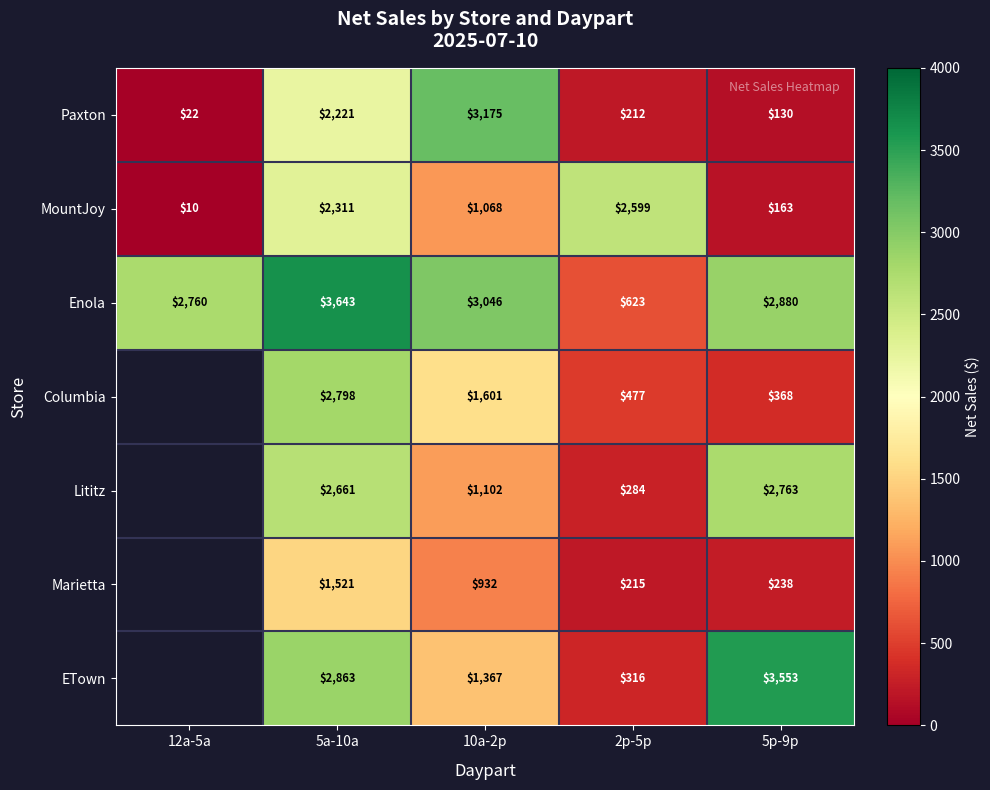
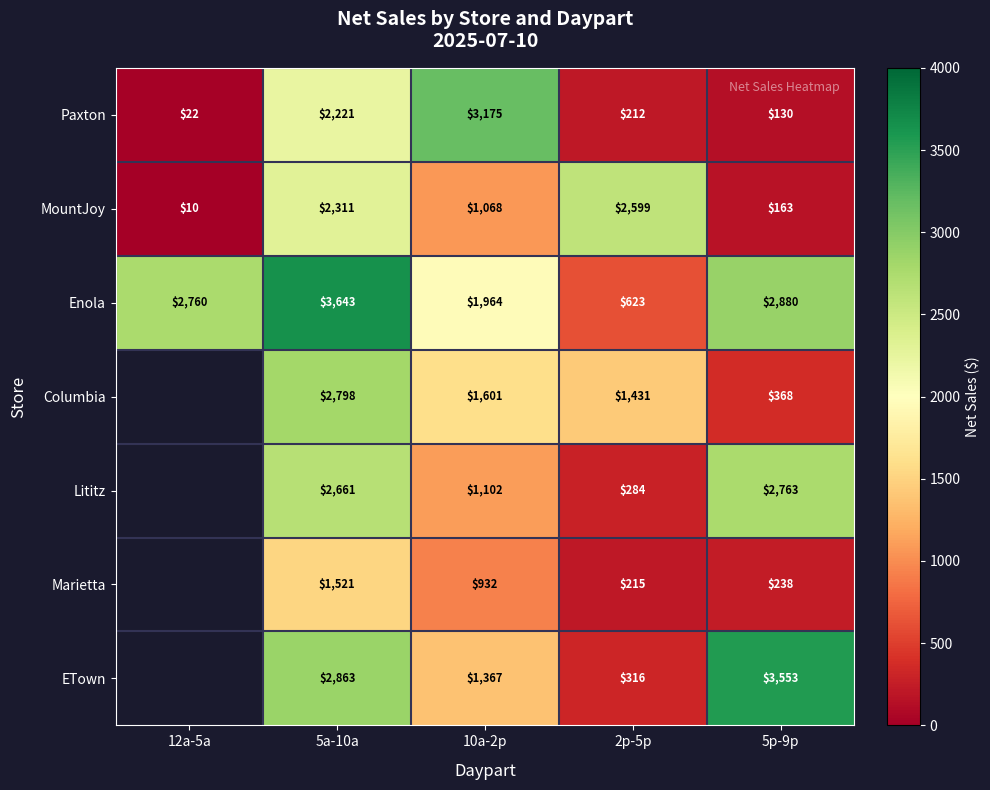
  {
    "Paxton": {
      "12a-5a": "$22",
      "5a-10a": "$2,221",
      "10a-2p": "$3,175",
      "2p-5p": "$212"
    },
    "MountJoy": {
      "12a-5a": "$10",
      "5a-10a": "$2,311",
      "10a-2p": "$1,068",
      "2p-5p": "$2,599",
      "5p-9p": "$163"
    },
    "Enola": {
      "12a-5a": "$2,760",
      "5a-10a": "$3,643",
-     "10a-2p": "$3,046",
+     "10a-2p": "$1,964",
      "2p-5p": "$623",
      "5p-9p": "$2,880"
    },
    "Columbia": {
      "5a-10a": "$2,798",
      "10a-2p": "$1,601",
-     "2p-5p": "$477",
+     "2p-5p": "$1,431",
      "5p-9p": "$368"
    },
    "Lititz": {
      "5a-10a": "$2,661",
      "10a-2p": "$1,102",
      "2p-5p": "$284",
      "5p-9p": "$2,763"
    },
    "Marietta": {
      "5a-10a": "$1,521",
      "10a-2p": "$932",
      "2p-5p": "$215",
      "5p-9p": "$238"
    },
    "ETown": {
      "5a-10a": "$2,863",
      "10a-2p": "$1,367",
      "2p-5p": "$316",
      "5p-9p": "$3,553"
    }
  }
